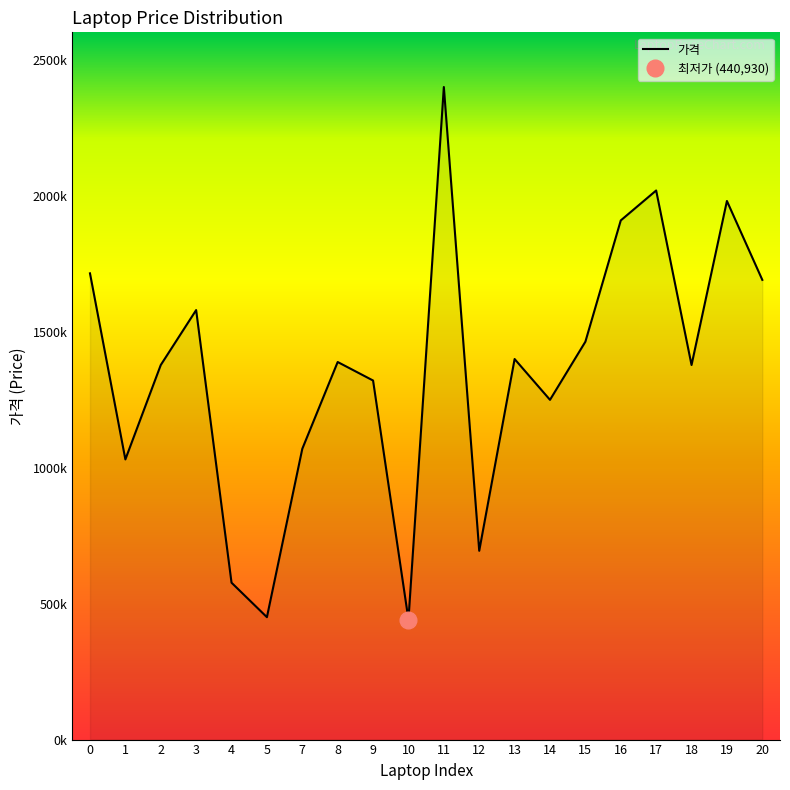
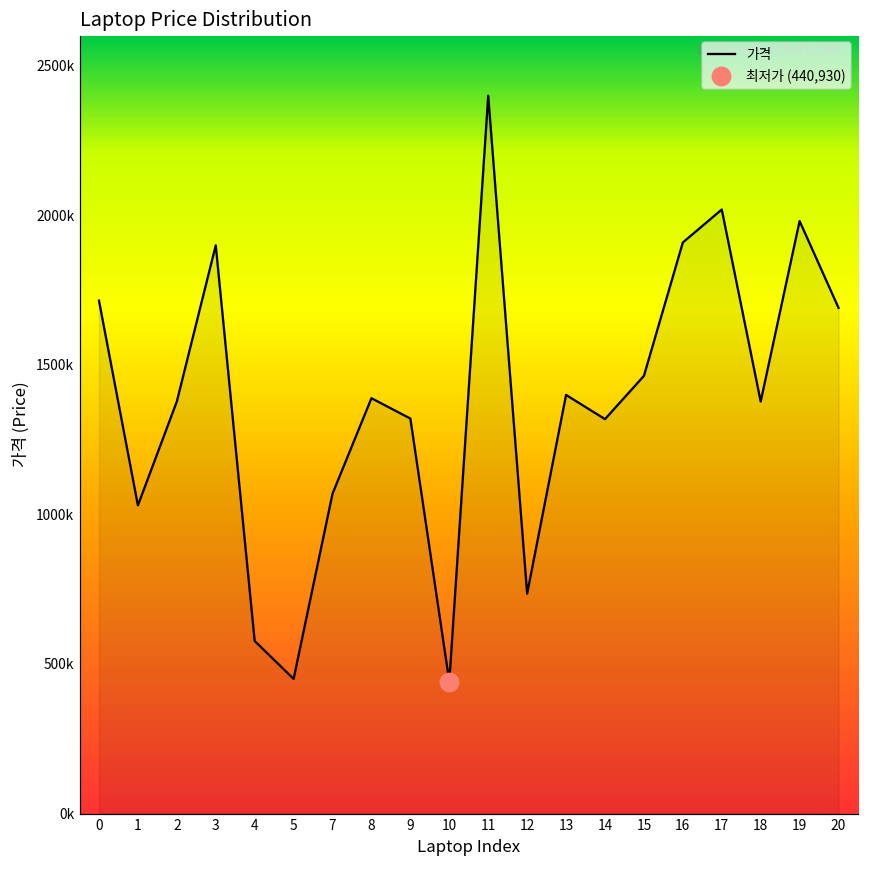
  {
    "가격": {
      "0": 1710000,
      "1": 1030000,
      "2": 1380000,
-     "3": 1580000,
+     "3": 1900000,
      "4": 580000,
      "5": 450000,
      "7": 1070000,
      "8": 1390000,
      "9": 1320000,
      "11": 2400000,
-     "12": 690000,
+     "12": 740000,
      "13": 1400000,
-     "14": 1250000,
+     "14": 1320000,
      "15": 1460000,
      "16": 1910000,
      "17": 2020000,
      "18": 1380000,
      "19": 1980000,
      "20": 1690000
    }
  }
